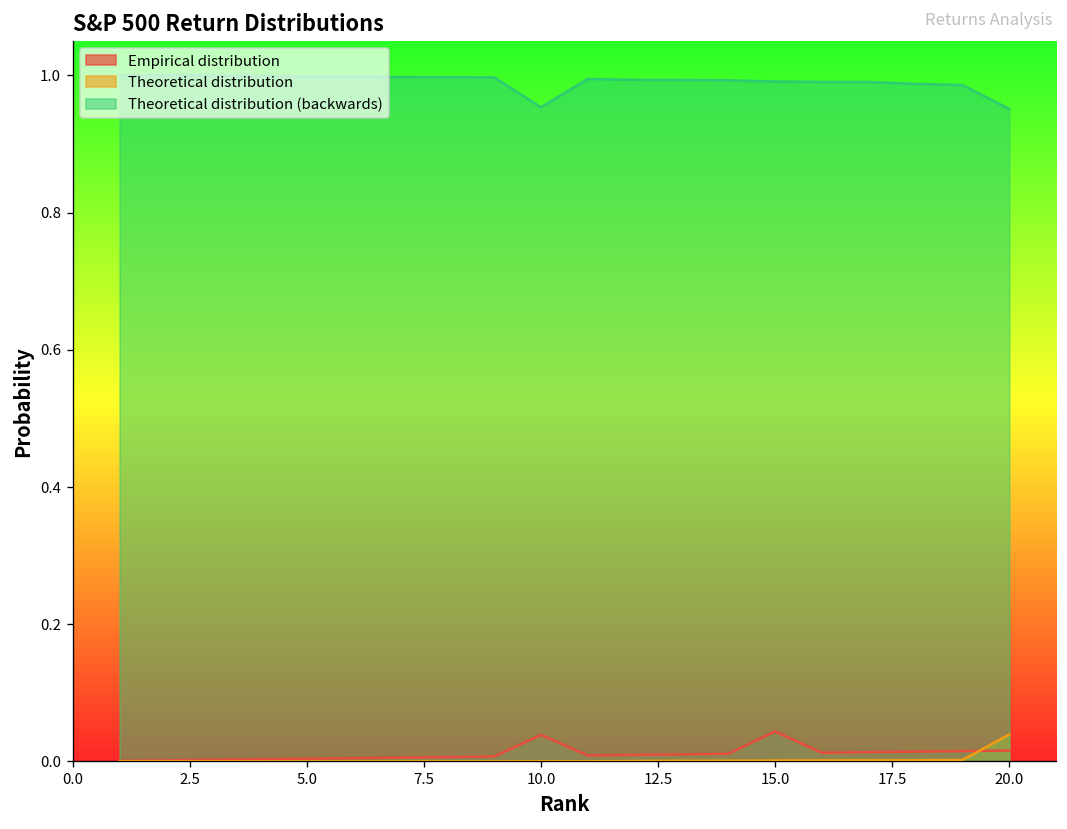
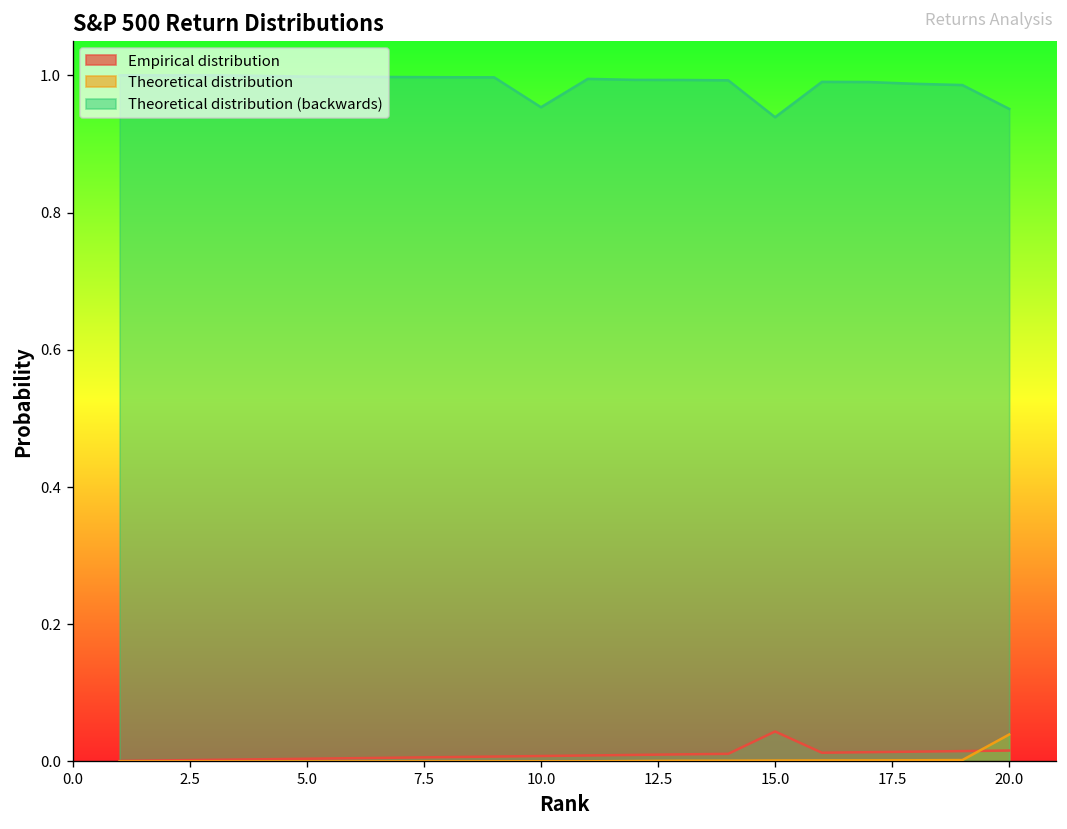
  {
    "Empirical distribution": {
-     "10.0": 0.04,
+     "10.0": 0.01,
      "15.0": 0.04,
      "20.0": 0.02
    },
    "Theoretical distribution": {
      "10.0": 0.00,
      "15.0": 0.00,
      "20.0": 0.04
    },
    "Theoretical distribution (backwards)": {
      "10.0": 0.95,
-     "15.0": 0.99,
+     "15.0": 0.94,
      "20.0": 0.95
    }
  }
